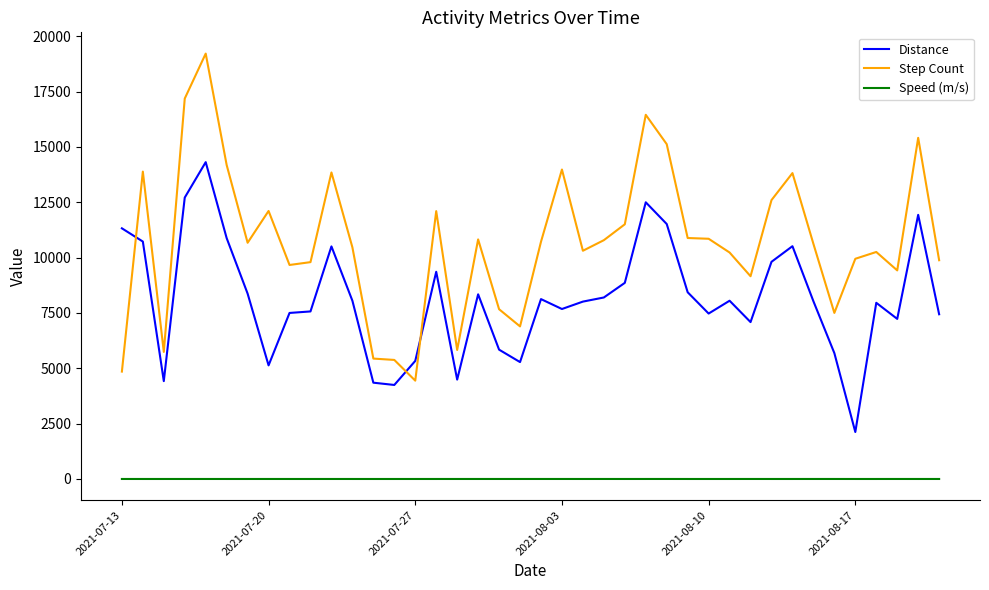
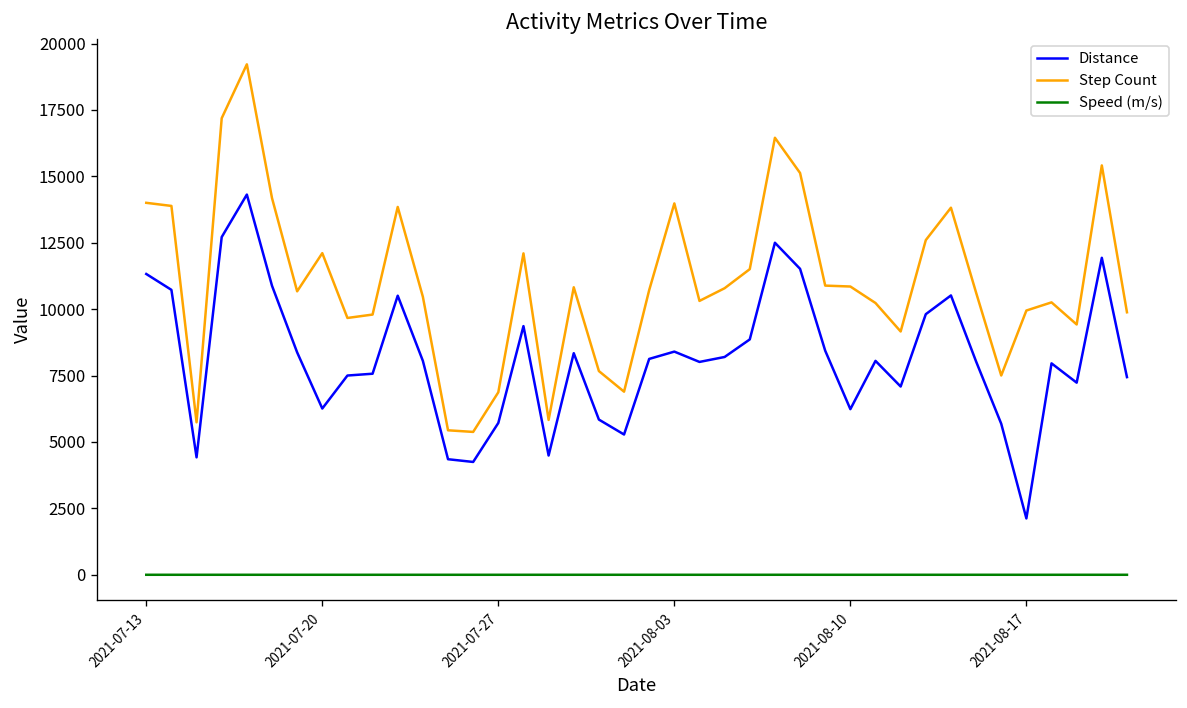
  {
    "Distance": {
      "2021-07-13": 11300,
-     "2021-07-20": 5100,
-     "2021-07-27": 5300,
-     "2021-08-03": 7700,
-     "2021-08-10": 7500,
+     "2021-07-20": 6300,
+     "2021-07-27": 5700,
+     "2021-08-03": 8400,
+     "2021-08-10": 6200,
      "2021-08-17": 2100
    },
    "Step Count": {
-     "2021-07-13": 4900,
+     "2021-07-13": 14000,
      "2021-07-20": 12100,
-     "2021-07-27": 4400,
+     "2021-07-27": 6900,
      "2021-08-03": 14000,
      "2021-08-10": 10900,
      "2021-08-17": 9900
    },
    "Speed (m/s)": {
      "2021-07-13": 0,
      "2021-07-20": 0,
      "2021-07-27": 0,
      "2021-08-03": 0,
      "2021-08-10": 0,
      "2021-08-17": 0
    }
  }
